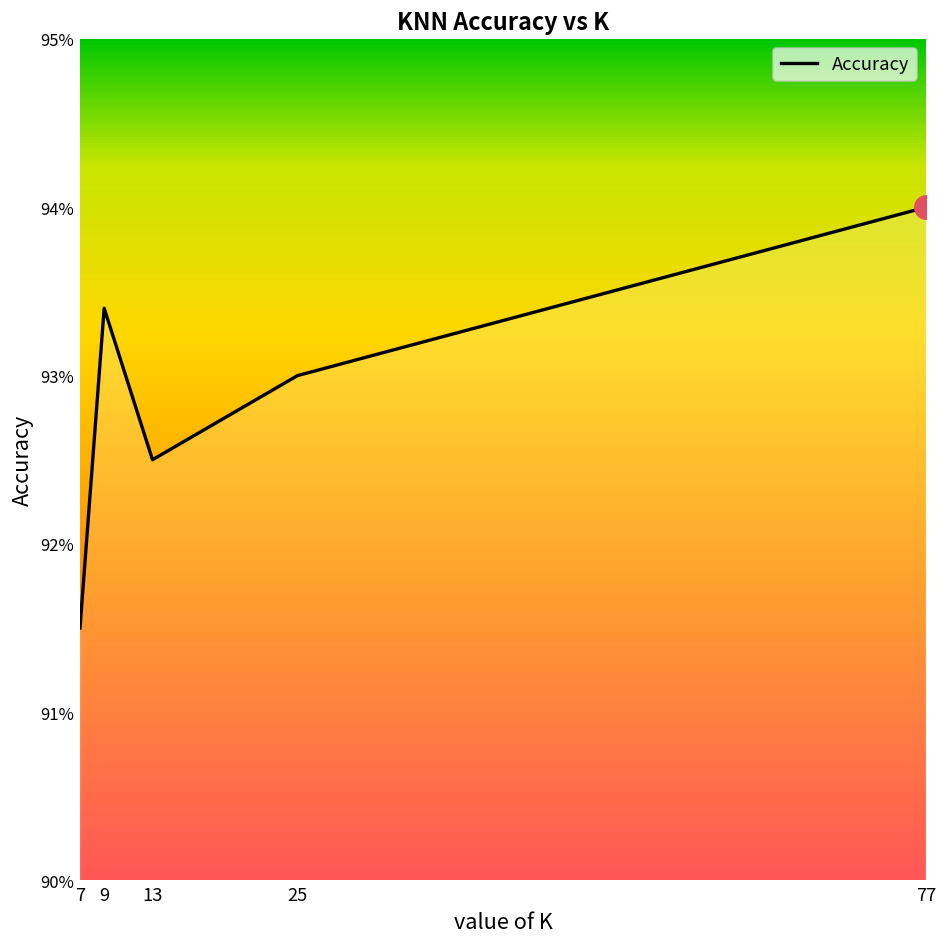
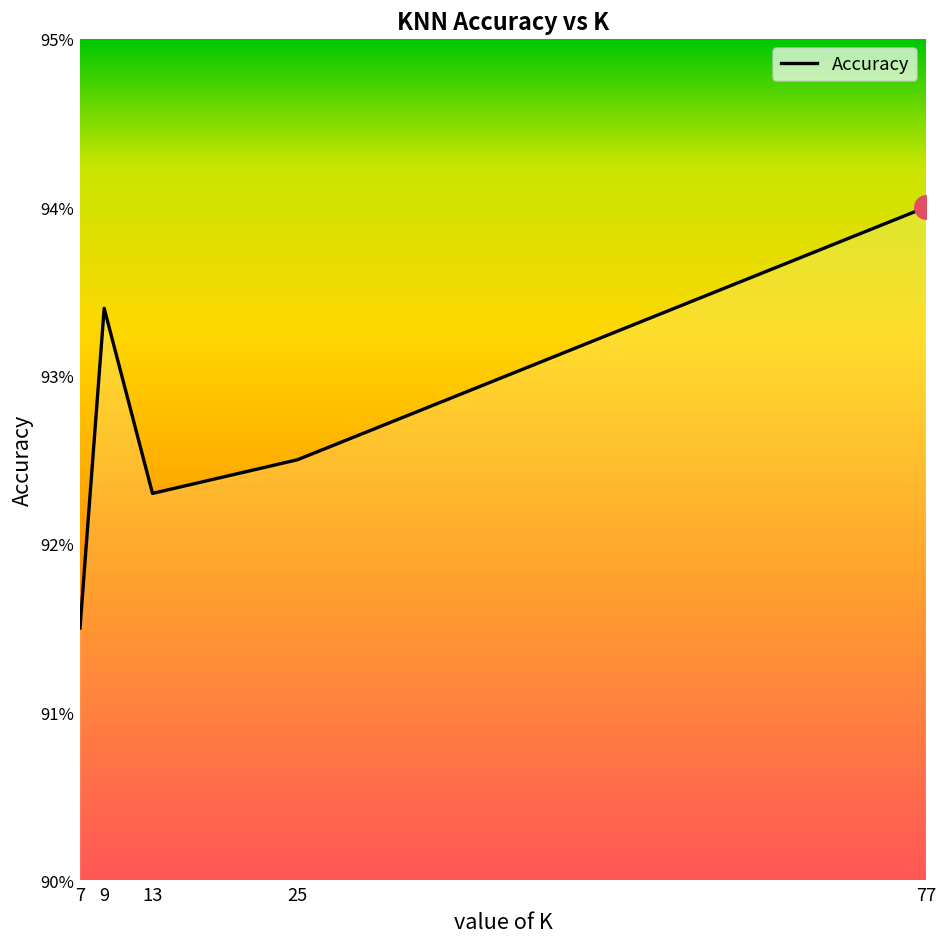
  {
    "Accuracy": {
      "7": "91.50%",
      "9": "93.40%",
-     "13": "92.50%",
-     "25": "93.00%"
+     "13": "92.30%",
+     "25": "92.50%"
    }
  }
